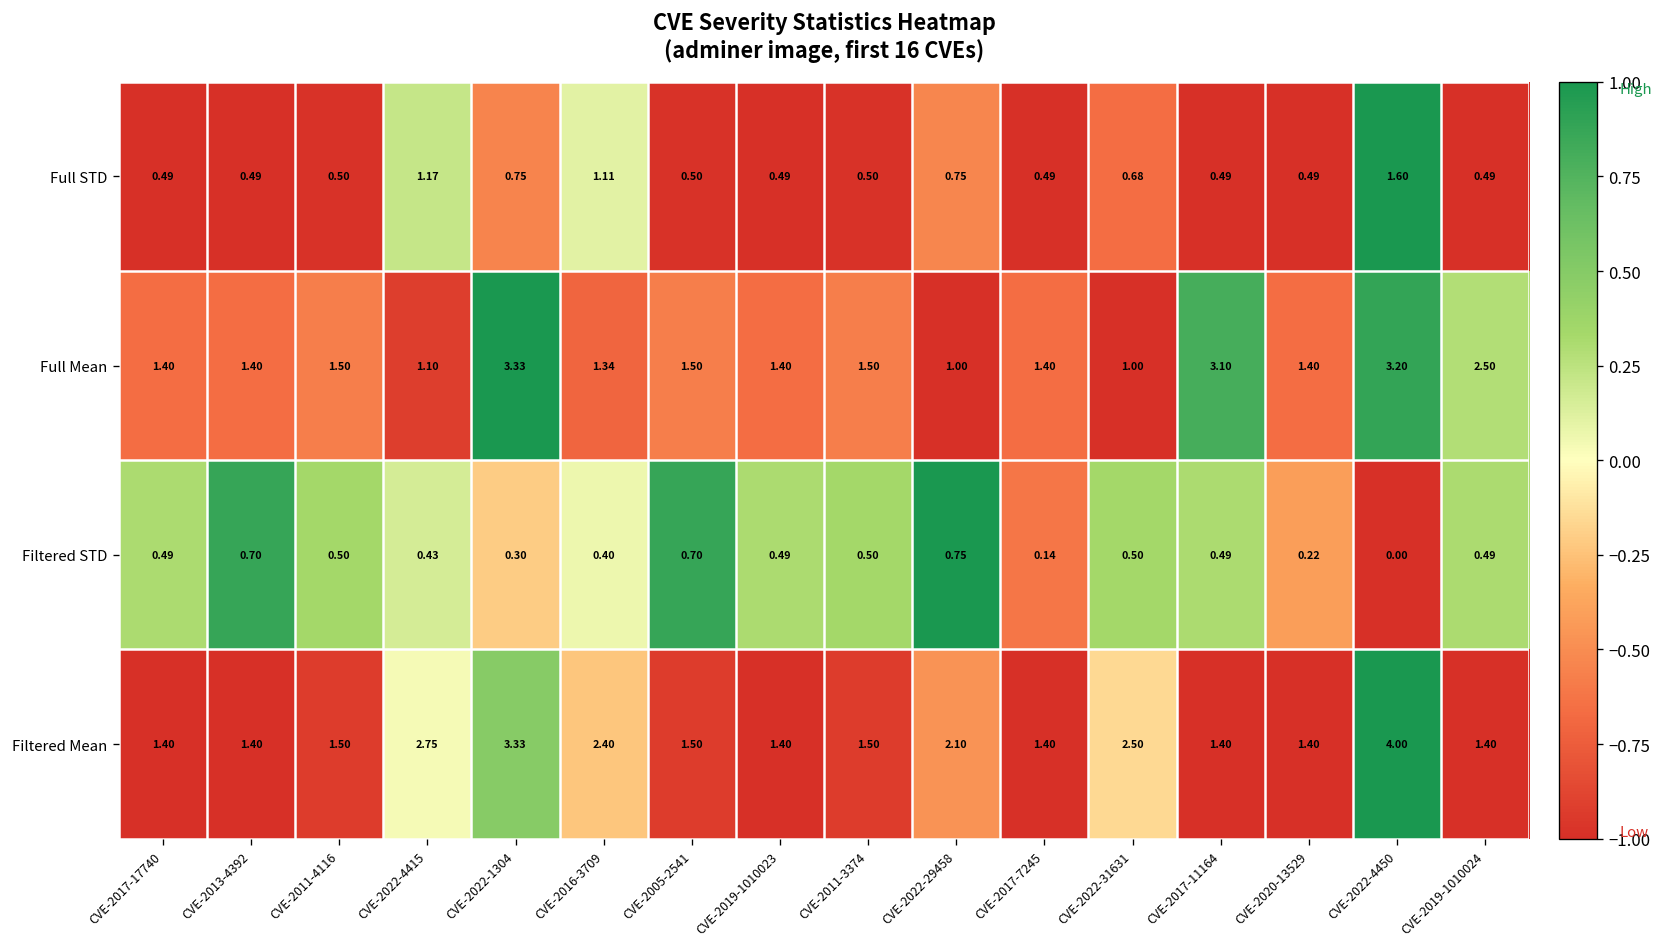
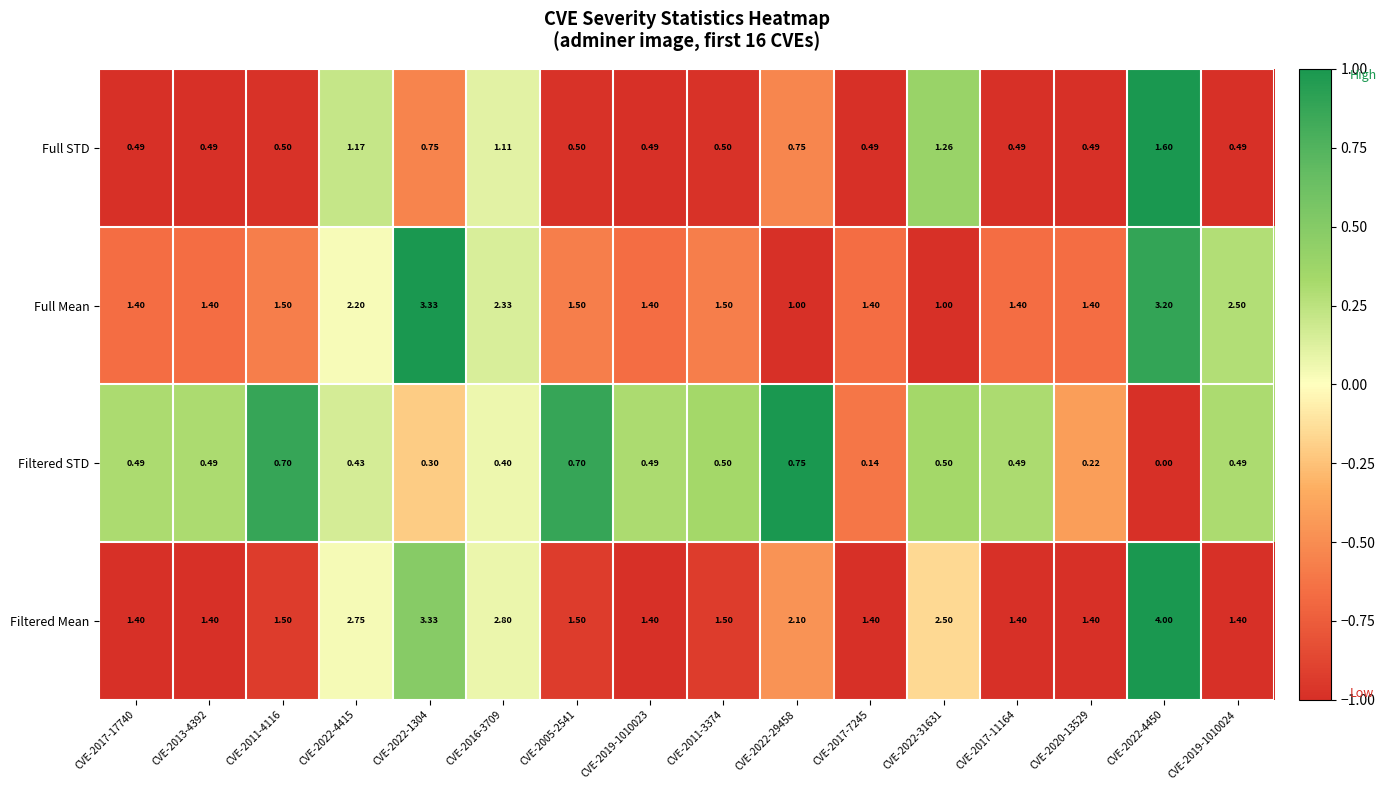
  {
    "Full STD": {
      "CVE-2017-17740": 0.49,
      "CVE-2013-4392": 0.49,
      "CVE-2011-4116": 0.50,
      "CVE-2022-4415": 1.17,
      "CVE-2022-1304": 0.75,
      "CVE-2016-3709": 1.11,
      "CVE-2005-2541": 0.50,
      "CVE-2019-1010023": 0.49,
      "CVE-2011-3374": 0.50,
      "CVE-2022-29458": 0.75,
      "CVE-2017-7245": 0.49,
-     "CVE-2022-31631": 0.68,
+     "CVE-2022-31631": 1.26,
      "CVE-2017-11164": 0.49,
      "CVE-2020-13529": 0.49,
      "CVE-2022-4450": 1.60,
      "CVE-2019-1010024": 0.49
    },
    "Full Mean": {
      "CVE-2017-17740": 1.40,
      "CVE-2013-4392": 1.40,
      "CVE-2011-4116": 1.50,
-     "CVE-2022-4415": 1.10,
+     "CVE-2022-4415": 2.20,
      "CVE-2022-1304": 3.33,
-     "CVE-2016-3709": 1.34,
+     "CVE-2016-3709": 2.33,
      "CVE-2005-2541": 1.50,
      "CVE-2019-1010023": 1.40,
      "CVE-2011-3374": 1.50,
      "CVE-2022-29458": 1.00,
      "CVE-2017-7245": 1.40,
      "CVE-2022-31631": 1.00,
-     "CVE-2017-11164": 3.10,
+     "CVE-2017-11164": 1.40,
      "CVE-2020-13529": 1.40,
      "CVE-2022-4450": 3.20,
      "CVE-2019-1010024": 2.50
    },
    "Filtered STD": {
      "CVE-2017-17740": 0.49,
-     "CVE-2013-4392": 0.70,
-     "CVE-2011-4116": 0.50,
+     "CVE-2013-4392": 0.49,
+     "CVE-2011-4116": 0.70,
      "CVE-2022-4415": 0.43,
      "CVE-2022-1304": 0.30,
      "CVE-2016-3709": 0.40,
      "CVE-2005-2541": 0.70,
      "CVE-2019-1010023": 0.49,
      "CVE-2011-3374": 0.50,
      "CVE-2022-29458": 0.75,
      "CVE-2017-7245": 0.14,
      "CVE-2022-31631": 0.50,
      "CVE-2017-11164": 0.49,
      "CVE-2020-13529": 0.22,
      "CVE-2022-4450": 0.00,
      "CVE-2019-1010024": 0.49
    },
    "Filtered Mean": {
      "CVE-2017-17740": 1.40,
      "CVE-2013-4392": 1.40,
      "CVE-2011-4116": 1.50,
      "CVE-2022-4415": 2.75,
      "CVE-2022-1304": 3.33,
-     "CVE-2016-3709": 2.40,
+     "CVE-2016-3709": 2.80,
      "CVE-2005-2541": 1.50,
      "CVE-2019-1010023": 1.40,
      "CVE-2011-3374": 1.50,
      "CVE-2022-29458": 2.10,
      "CVE-2017-7245": 1.40,
      "CVE-2022-31631": 2.50,
      "CVE-2017-11164": 1.40,
      "CVE-2020-13529": 1.40,
      "CVE-2022-4450": 4.00,
      "CVE-2019-1010024": 1.40
    }
  }
